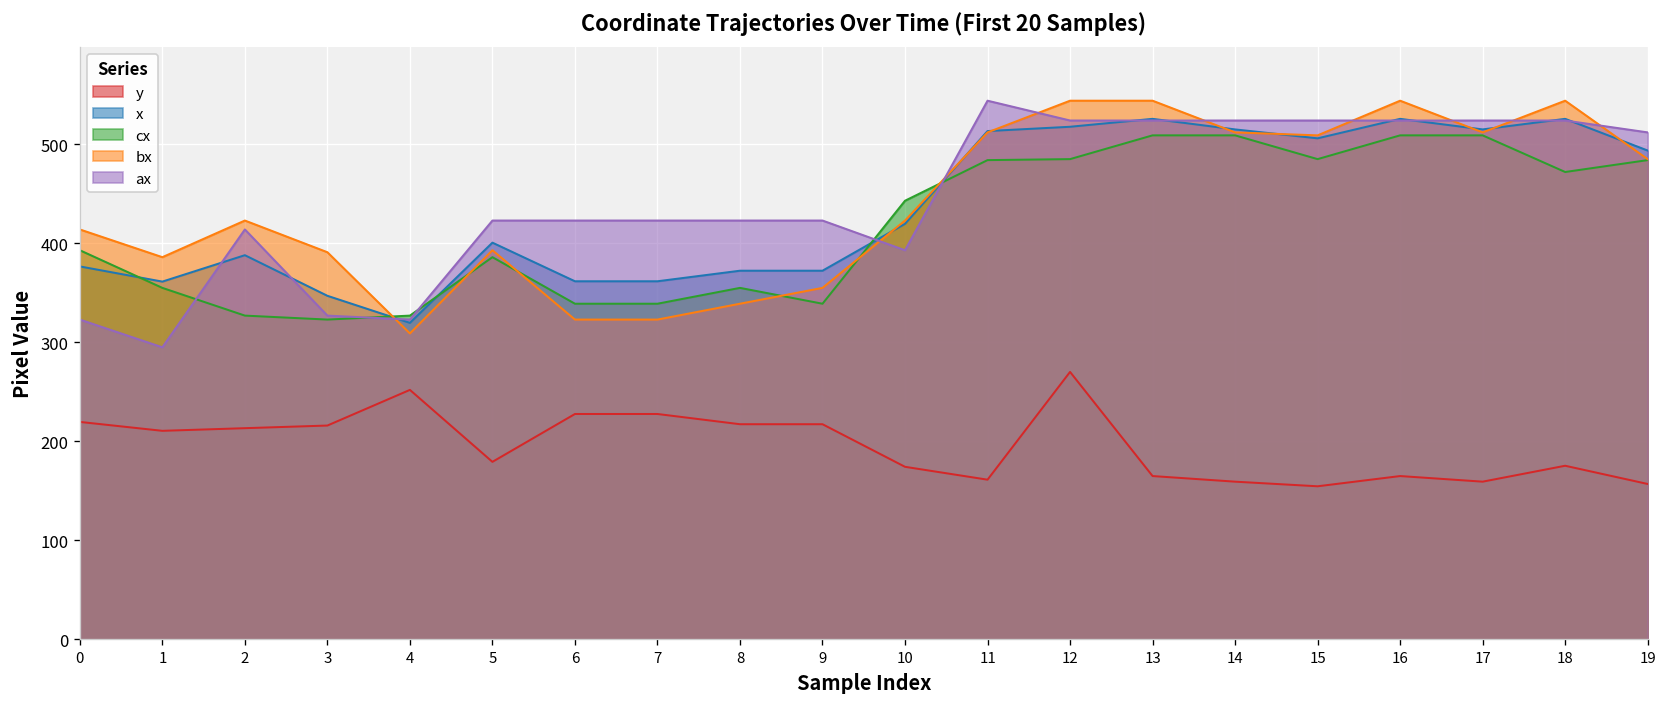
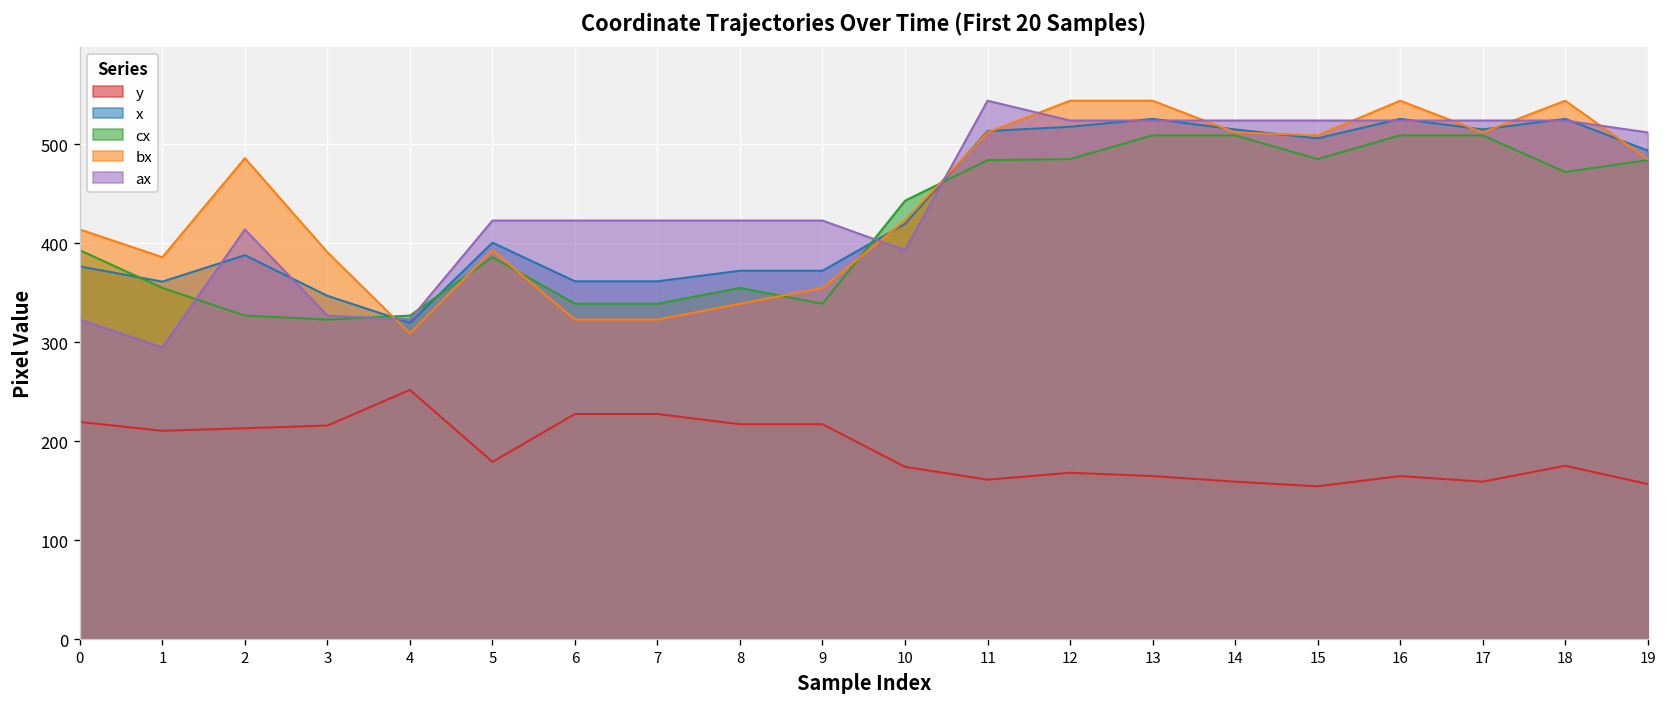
  {
    "y": {
      "0": 220,
      "1": 210,
      "2": 210,
      "3": 220,
      "4": 250,
      "5": 180,
      "6": 230,
      "7": 230,
      "8": 220,
      "9": 220,
      "10": 170,
      "11": 160,
-     "12": 270,
+     "12": 170,
      "13": 170,
      "14": 160,
      "15": 150,
      "16": 170,
      "17": 160,
      "18": 180,
      "19": 160
    },
    "x": {
      "0": 380,
      "1": 360,
      "2": 390,
      "3": 350,
      "4": 320,
      "5": 400,
      "6": 360,
      "7": 360,
      "8": 370,
      "9": 370,
      "10": 420,
      "12": 520,
      "19": 490
    },
    "cx": {
      "0": 390,
      "1": 360,
      "2": 330,
      "3": 320,
      "4": 330,
      "5": 390,
      "6": 340,
      "7": 340,
      "8": 360,
      "9": 340,
      "10": 440,
      "11": 480,
      "12": 490,
      "13": 510,
      "15": 490,
      "16": 510,
      "18": 470
    },
    "bx": {
      "0": 410,
      "1": 390,
-     "2": 420,
+     "2": 490,
      "3": 390,
      "4": 310,
      "5": 390,
      "6": 320,
      "7": 320,
      "8": 340,
      "9": 360,
      "10": 420,
      "12": 540,
      "13": 540,
      "16": 540,
      "18": 540
    },
    "ax": {
      "0": 320,
      "1": 300,
      "2": 410,
      "3": 330,
      "4": 320,
      "5": 420,
      "6": 420,
      "7": 420,
      "8": 420,
      "9": 420,
      "10": 390,
      "11": 540,
      "12": 520,
      "14": 520,
      "15": 520,
      "17": 520,
      "19": 510
    }
  }
